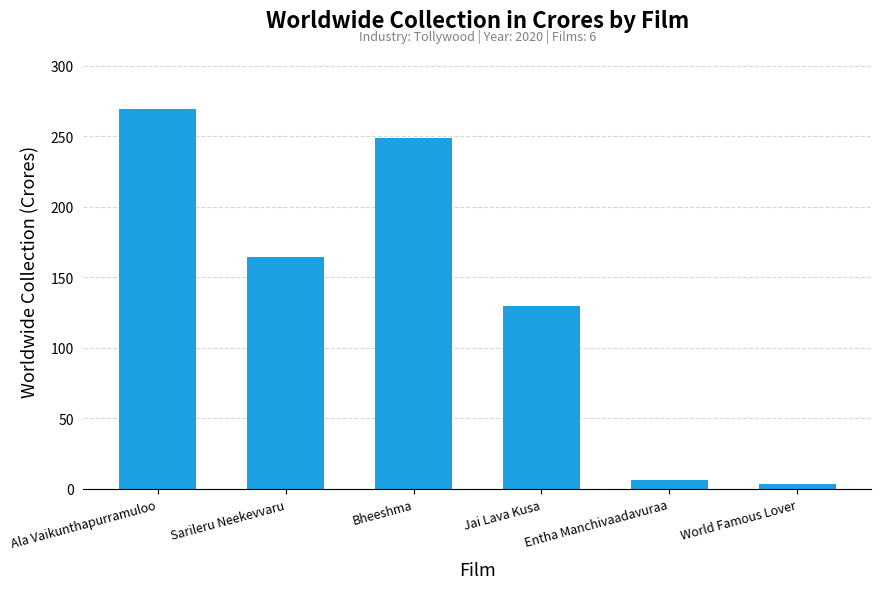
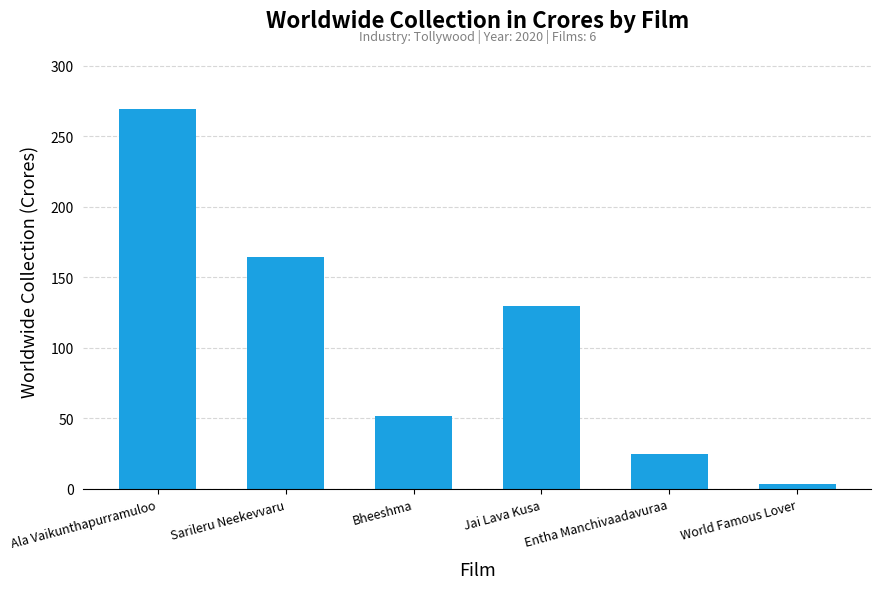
  {
    "Ala Vaikunthapurramuloo": 269,
    "Sarileru Neekevvaru": 164,
-   "Bheeshma": 249,
+   "Bheeshma": 52,
    "Jai Lava Kusa": 130,
-   "Entha Manchivaadavuraa": 7,
+   "Entha Manchivaadavuraa": 25,
    "World Famous Lover": 3
  }
